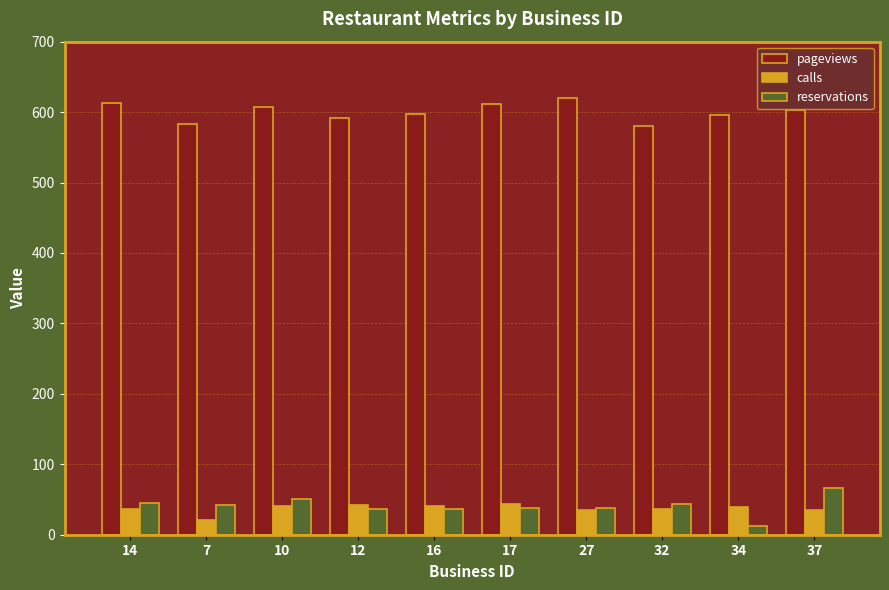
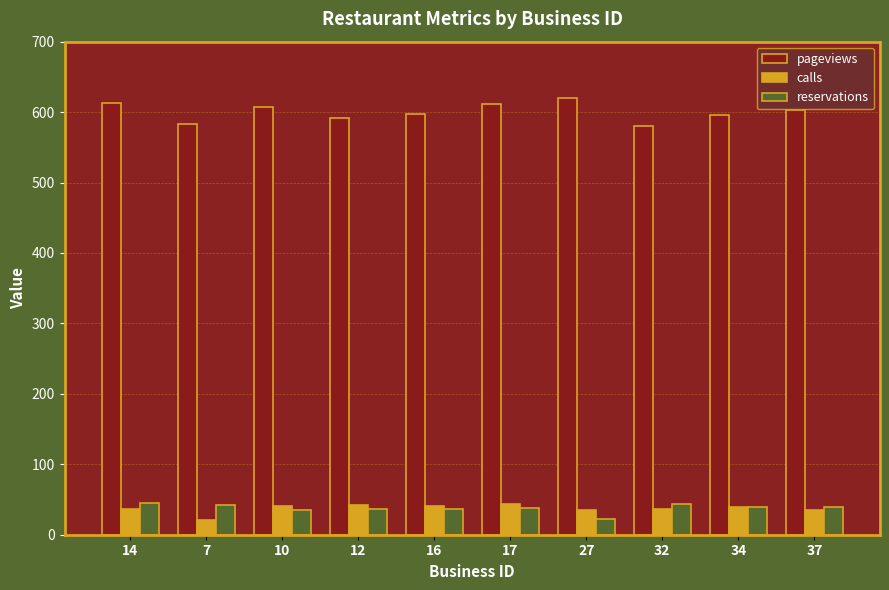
  {
    "pageviews": {
      "14": 610,
      "7": 580,
      "10": 610,
      "12": 590,
      "16": 600,
      "17": 610,
      "27": 620,
      "32": 580,
      "34": 600,
      "37": 600
    },
    "calls": {
      "14": 40,
      "7": 20,
      "10": 40,
      "12": 40,
      "16": 40,
      "17": 40,
      "27": 40,
      "32": 40,
      "34": 40,
      "37": 40
    },
    "reservations": {
      "14": 50,
      "7": 40,
-     "10": 50,
+     "10": 40,
      "12": 40,
      "16": 40,
      "17": 40,
-     "27": 40,
+     "27": 20,
      "32": 40,
-     "34": 10,
-     "37": 70
+     "34": 40,
+     "37": 40
    }
  }
